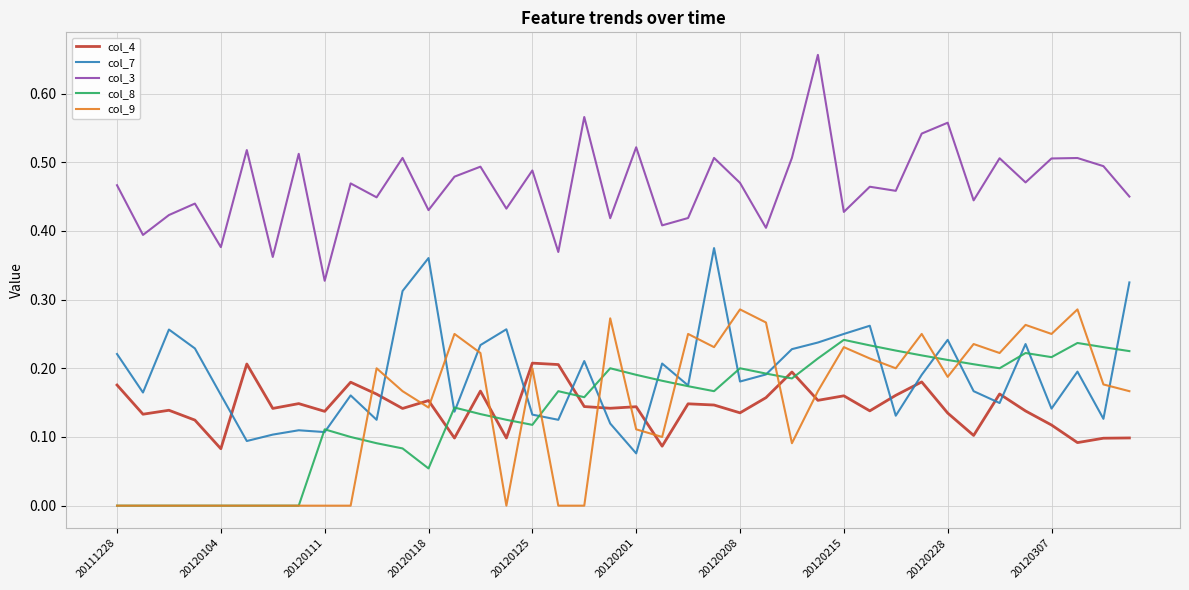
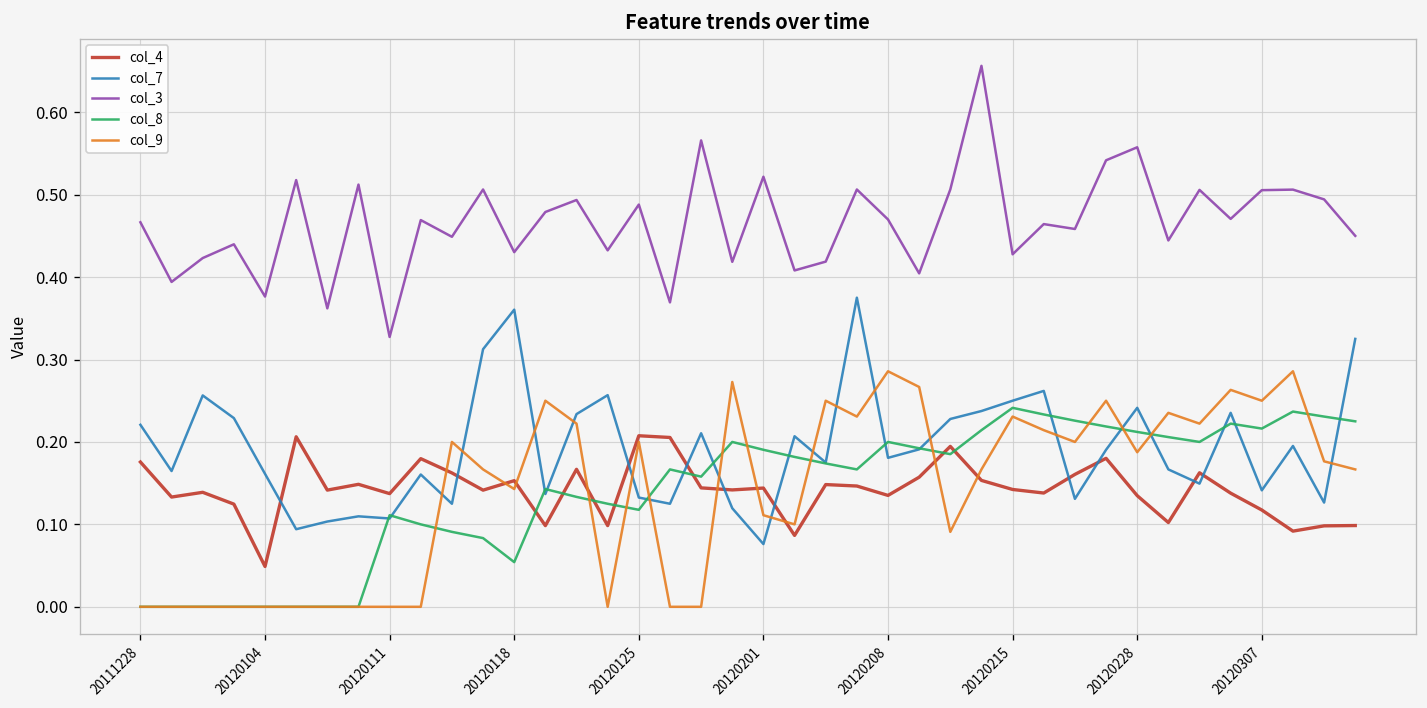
  {
    "col_4": {
      "20111228": 0.18,
-     "20120104": 0.08,
+     "20120104": 0.05,
      "20120111": 0.14,
      "20120118": 0.15,
      "20120125": 0.21,
      "20120201": 0.14,
      "20120208": 0.14,
-     "20120215": 0.16,
+     "20120215": 0.14,
      "20120228": 0.13,
      "20120307": 0.12
    },
    "col_7": {
      "20111228": 0.22,
      "20120104": 0.16,
      "20120111": 0.11,
      "20120118": 0.36,
      "20120125": 0.13,
      "20120201": 0.08,
      "20120208": 0.18,
      "20120215": 0.25,
      "20120228": 0.24,
      "20120307": 0.14
    },
    "col_3": {
      "20111228": 0.47,
      "20120104": 0.38,
      "20120111": 0.33,
      "20120118": 0.43,
      "20120125": 0.49,
      "20120201": 0.52,
      "20120208": 0.47,
      "20120215": 0.43,
      "20120228": 0.56,
      "20120307": 0.51
    },
    "col_8": {
      "20120111": 0.11,
      "20120118": 0.05,
      "20120125": 0.12,
      "20120201": 0.19,
      "20120208": 0.20,
      "20120215": 0.24,
      "20120228": 0.21,
      "20120307": 0.22
    },
    "col_9": {
      "20120111": 0.00,
      "20120118": 0.14,
      "20120125": 0.20,
      "20120201": 0.11,
      "20120208": 0.29,
      "20120215": 0.23,
      "20120228": 0.19,
      "20120307": 0.25
    }
  }
